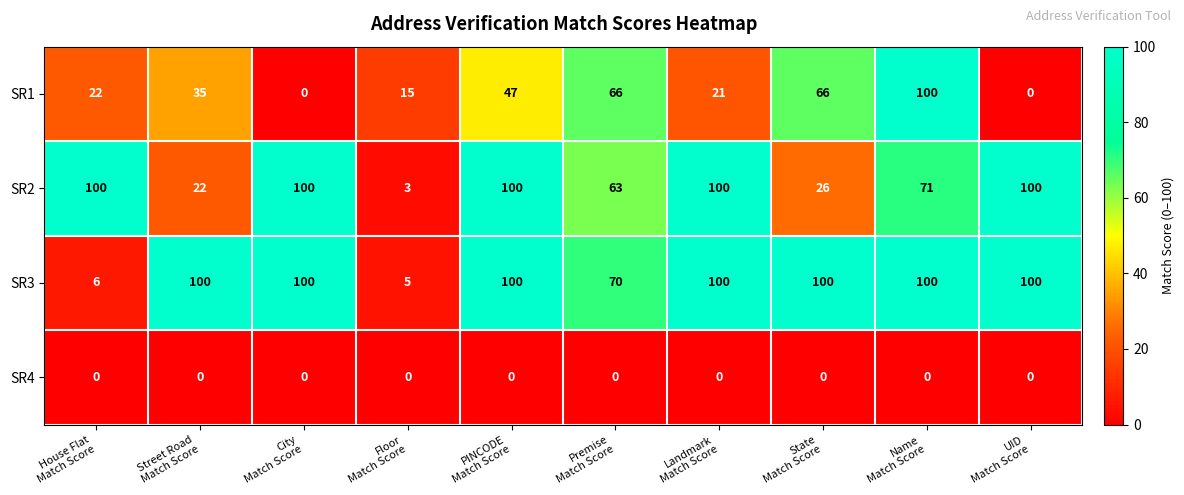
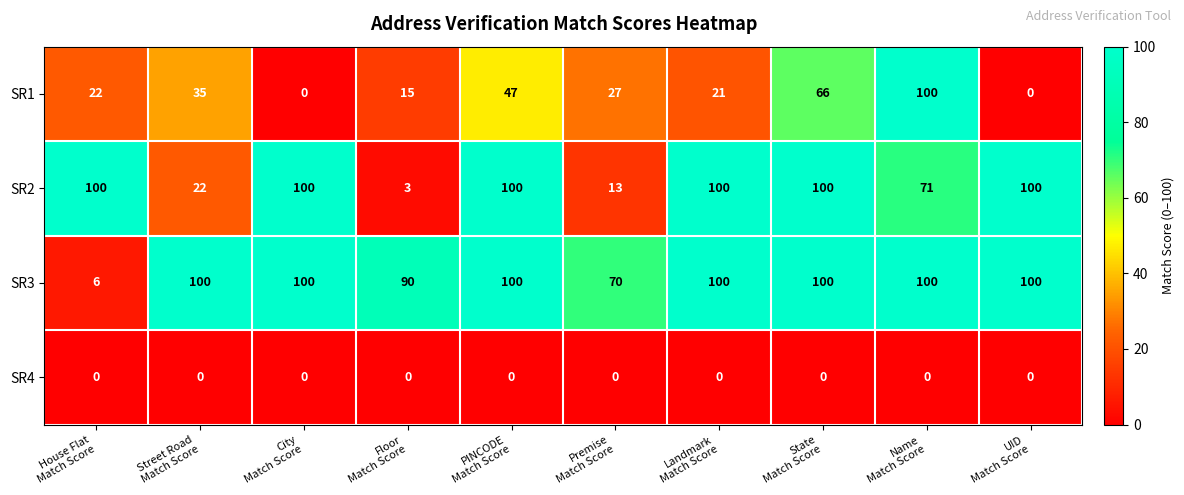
  {
    "SR1": {
      "House Flat Match Score": 22,
      "Street Road Match Score": 35,
      "City Match Score": 0,
      "Floor Match Score": 15,
      "PINCODE Match Score": 47,
-     "Premise Match Score": 66,
+     "Premise Match Score": 27,
      "Landmark Match Score": 21,
      "State Match Score": 66,
      "Name Match Score": 100,
      "UID Match Score": 0
    },
    "SR2": {
      "House Flat Match Score": 100,
      "Street Road Match Score": 22,
      "City Match Score": 100,
      "Floor Match Score": 3,
      "PINCODE Match Score": 100,
-     "Premise Match Score": 63,
+     "Premise Match Score": 13,
      "Landmark Match Score": 100,
-     "State Match Score": 26,
+     "State Match Score": 100,
      "Name Match Score": 71,
      "UID Match Score": 100
    },
    "SR3": {
      "House Flat Match Score": 6,
      "Street Road Match Score": 100,
      "City Match Score": 100,
-     "Floor Match Score": 5,
+     "Floor Match Score": 90,
      "PINCODE Match Score": 100,
      "Premise Match Score": 70,
      "Landmark Match Score": 100,
      "State Match Score": 100,
      "Name Match Score": 100,
      "UID Match Score": 100
    },
    "SR4": {
      "House Flat Match Score": 0,
      "Street Road Match Score": 0,
      "City Match Score": 0,
      "Floor Match Score": 0,
      "PINCODE Match Score": 0,
      "Premise Match Score": 0,
      "Landmark Match Score": 0,
      "State Match Score": 0,
      "Name Match Score": 0,
      "UID Match Score": 0
    }
  }
